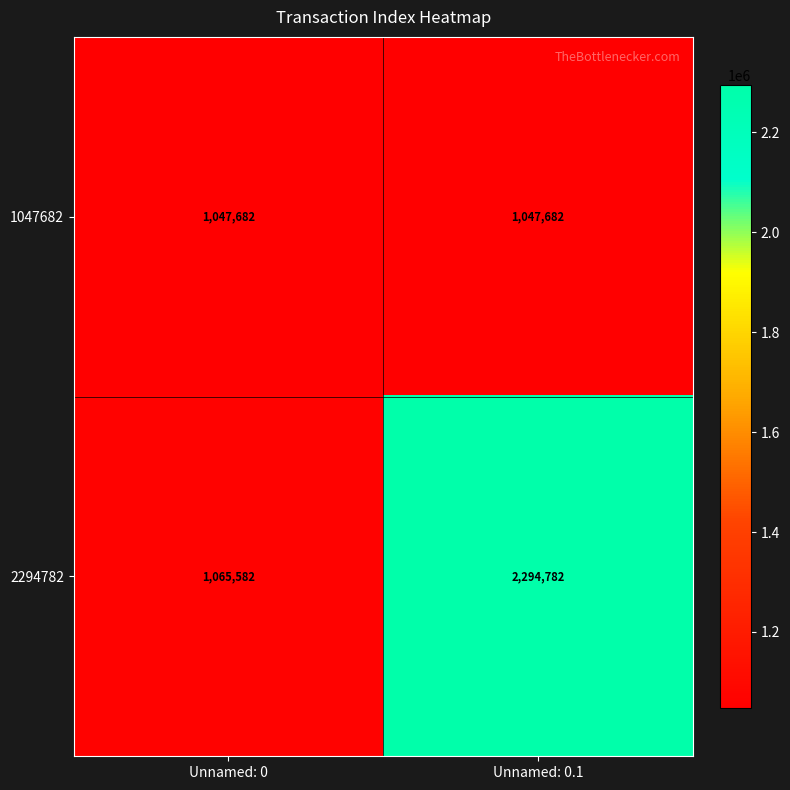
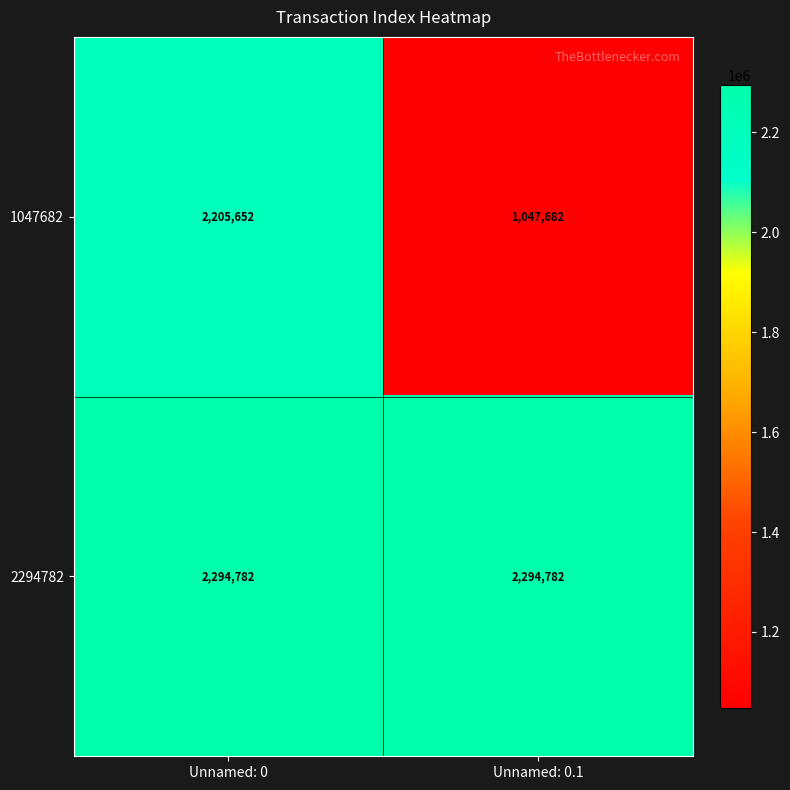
  {
    "1047682": {
-     "Unnamed: 0": "1,047,682"
+     "Unnamed: 0": "2,205,652"
    },
    "2294782": {
-     "Unnamed: 0": "1,065,582",
+     "Unnamed: 0": "2,294,782",
      "Unnamed: 0.1": "2,294,782"
    }
  }
